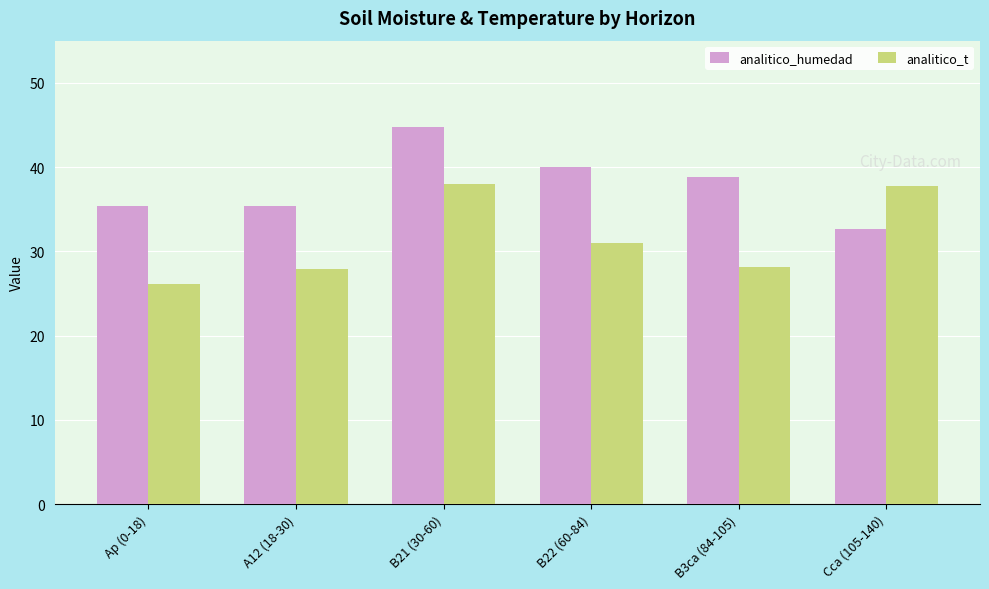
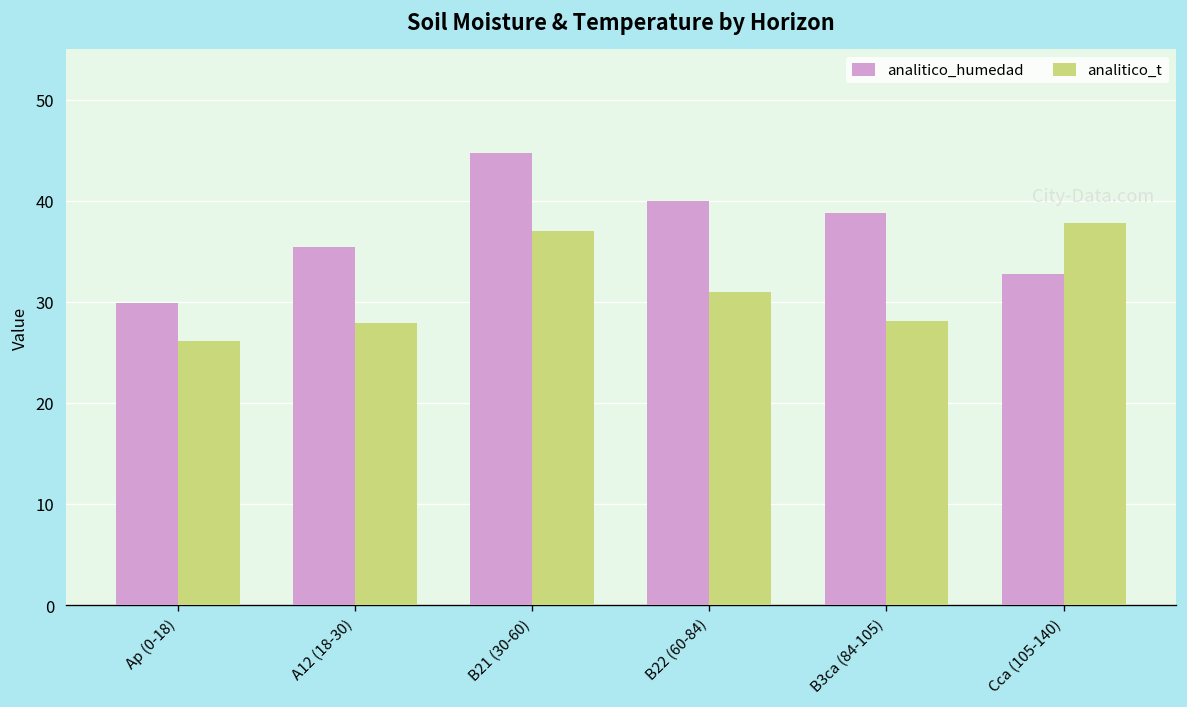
  {
    "analitico_humedad": {
-     "Ap (0-18)": 35,
+     "Ap (0-18)": 30,
      "A12 (18-30)": 35,
      "B21 (30-60)": 45,
      "B22 (60-84)": 40,
      "B3ca (84-105)": 39,
      "Cca (105-140)": 33
    },
    "analitico_t": {
      "Ap (0-18)": 26,
      "A12 (18-30)": 28,
-     "B21 (30-60)": 38,
+     "B21 (30-60)": 37,
      "B22 (60-84)": 31,
      "B3ca (84-105)": 28,
      "Cca (105-140)": 38
    }
  }
